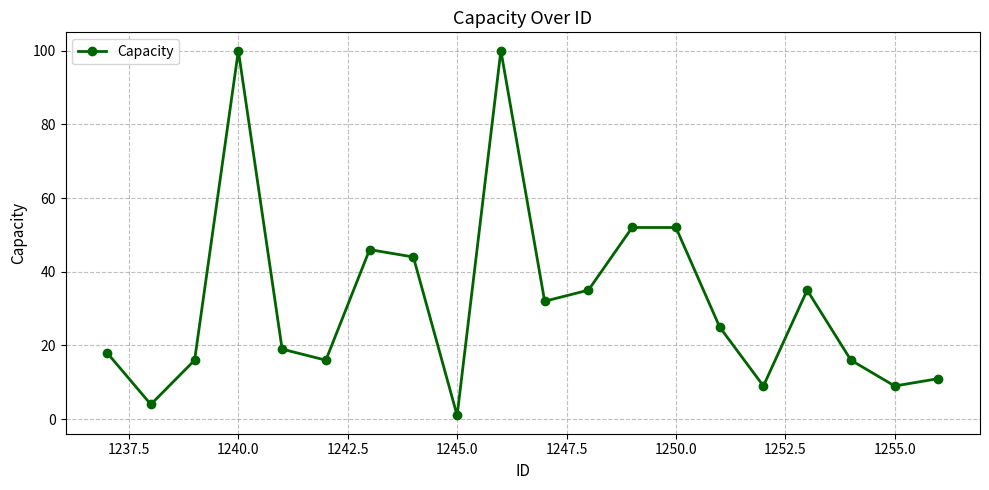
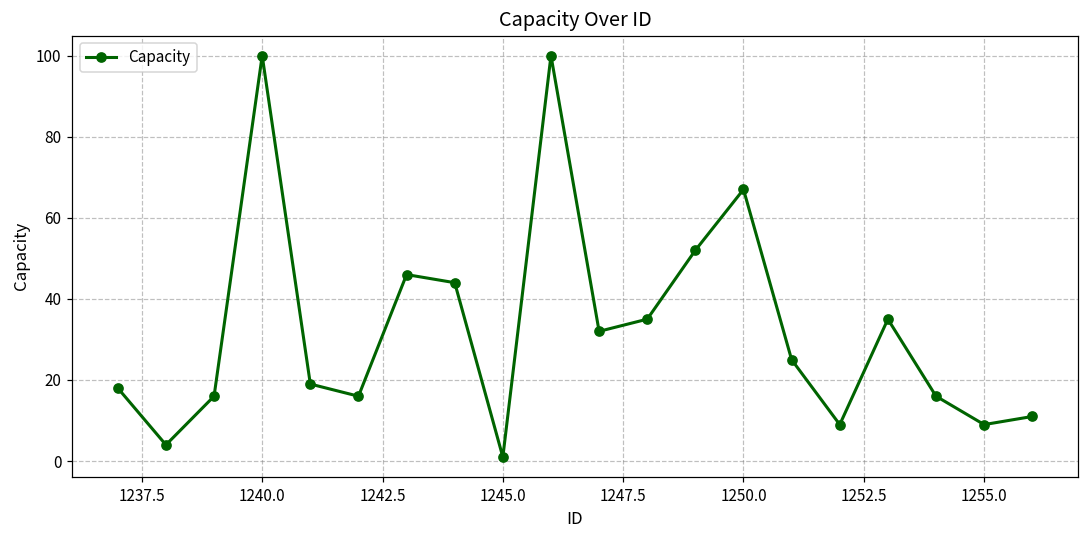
  {
    "1240.0": 100,
    "1245.0": 1,
-   "1250.0": 52,
+   "1250.0": 67,
    "1255.0": 9
  }
